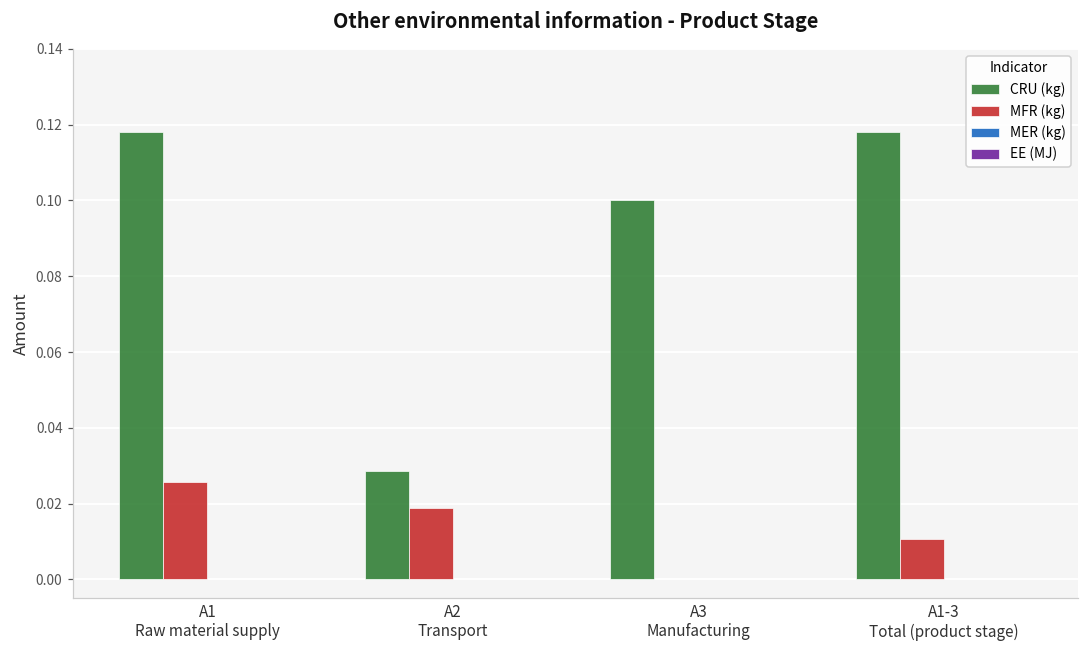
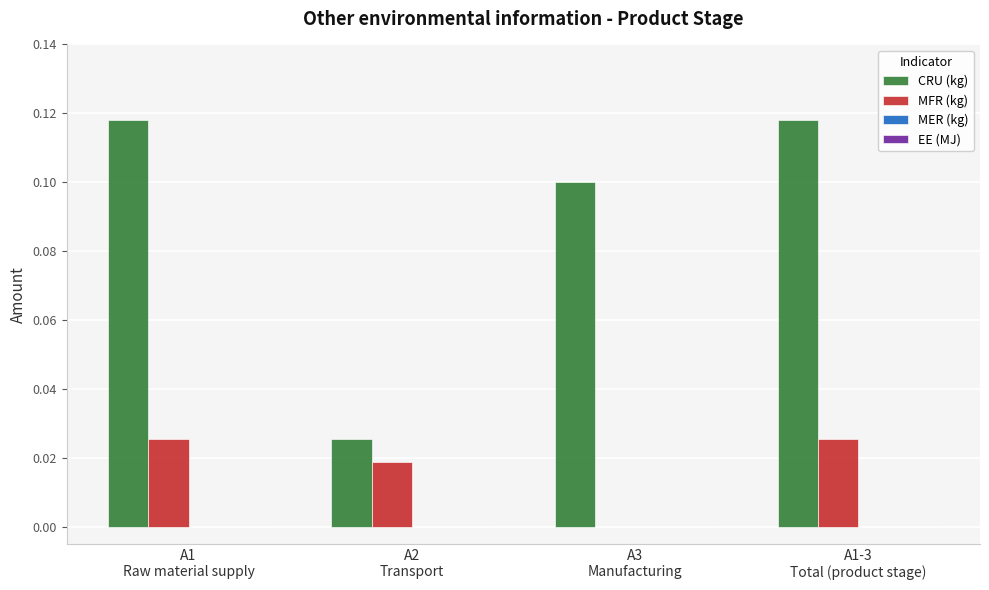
  {
    "CRU (kg)": {
      "A1 Raw material supply": 0.118,
-     "A2 Transport": 0.029,
+     "A2 Transport": 0.026,
      "A3 Manufacturing": 0.100,
      "A1-3 Total (product stage)": 0.118
    },
    "MFR (kg)": {
      "A1 Raw material supply": 0.026,
      "A2 Transport": 0.019,
      "A3 Manufacturing": 0.000,
-     "A1-3 Total (product stage)": 0.011
+     "A1-3 Total (product stage)": 0.026
    },
    "MER (kg)": {
      "A1 Raw material supply": 0.000,
      "A2 Transport": 0.000,
      "A3 Manufacturing": 0.000,
      "A1-3 Total (product stage)": 0.000
    },
    "EE (MJ)": {
      "A1 Raw material supply": 0.000,
      "A2 Transport": 0.000,
      "A3 Manufacturing": 0.000,
      "A1-3 Total (product stage)": 0.000
    }
  }
